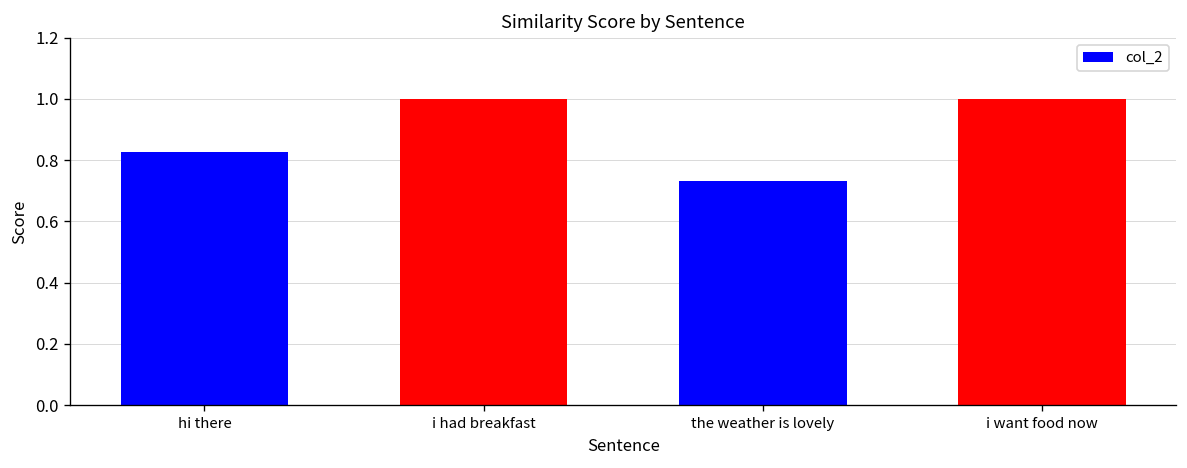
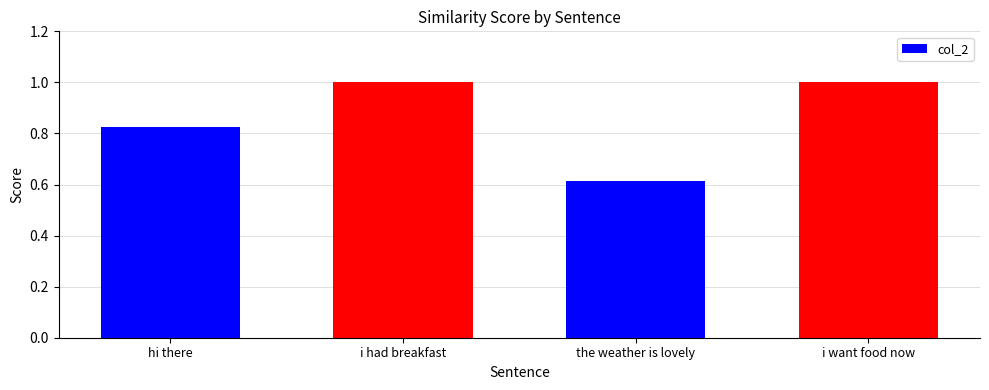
  {
    "hi there": 0.83,
    "i had breakfast": 1.00,
-   "the weather is lovely": 0.73,
+   "the weather is lovely": 0.61,
    "i want food now": 1.00
  }
